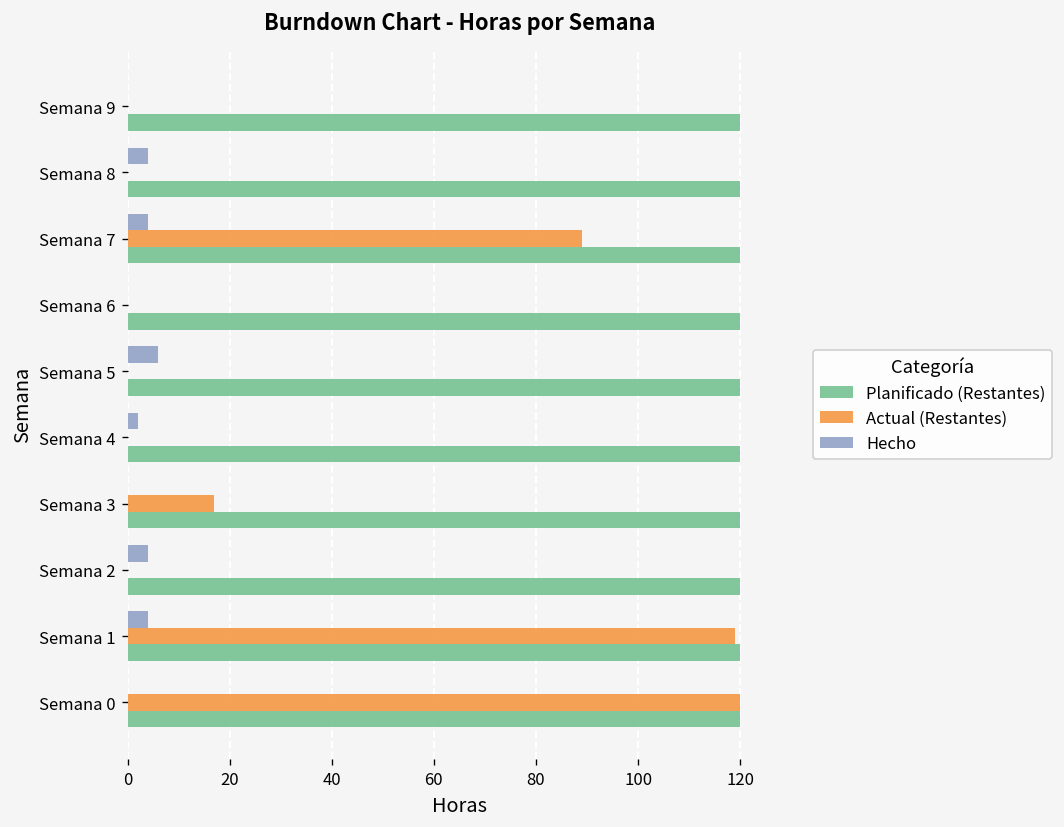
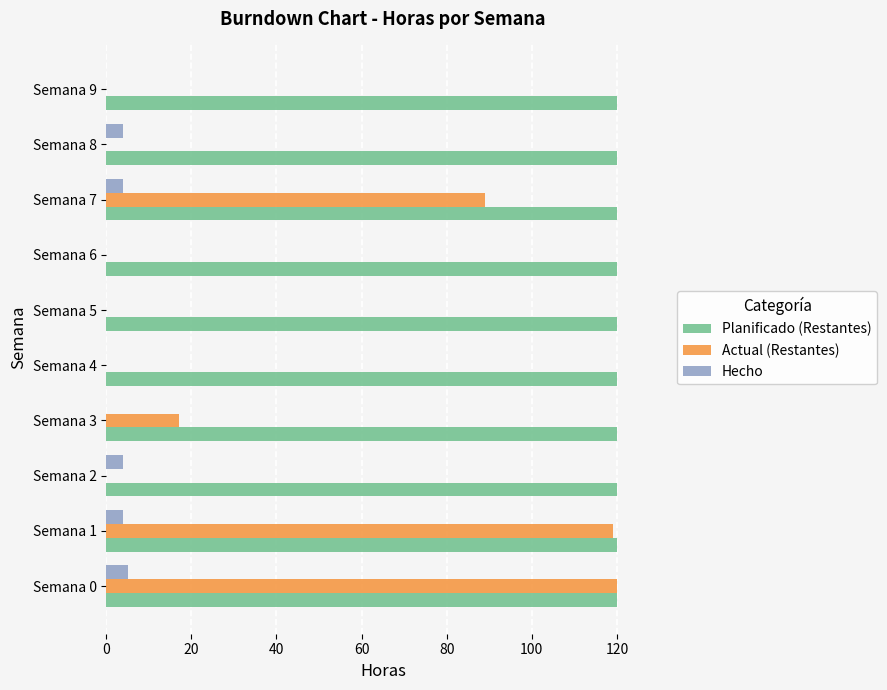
  {
    "Planificado (Restantes)": {
      "Semana 9": 120,
      "Semana 8": 120,
      "Semana 7": 120,
      "Semana 6": 120,
      "Semana 5": 120,
      "Semana 4": 120,
      "Semana 3": 120,
      "Semana 2": 120,
      "Semana 1": 120,
      "Semana 0": 120
    },
    "Actual (Restantes)": {
      "Semana 9": 0,
      "Semana 8": 0,
      "Semana 7": 89,
      "Semana 6": 0,
      "Semana 5": 0,
      "Semana 4": 0,
      "Semana 3": 17,
      "Semana 2": 0,
      "Semana 1": 119,
      "Semana 0": 120
    },
    "Hecho": {
      "Semana 9": 0,
      "Semana 8": 4,
      "Semana 7": 4,
      "Semana 6": 0,
-     "Semana 5": 6,
-     "Semana 4": 2,
+     "Semana 5": 0,
+     "Semana 4": 0,
      "Semana 3": 0,
      "Semana 2": 4,
      "Semana 1": 4,
-     "Semana 0": 0
+     "Semana 0": 5
    }
  }
